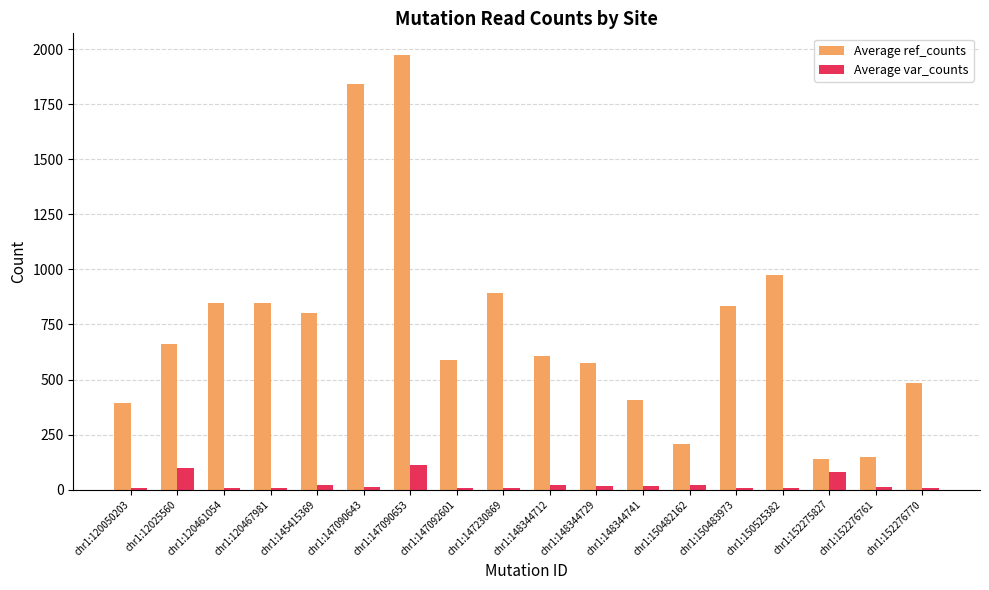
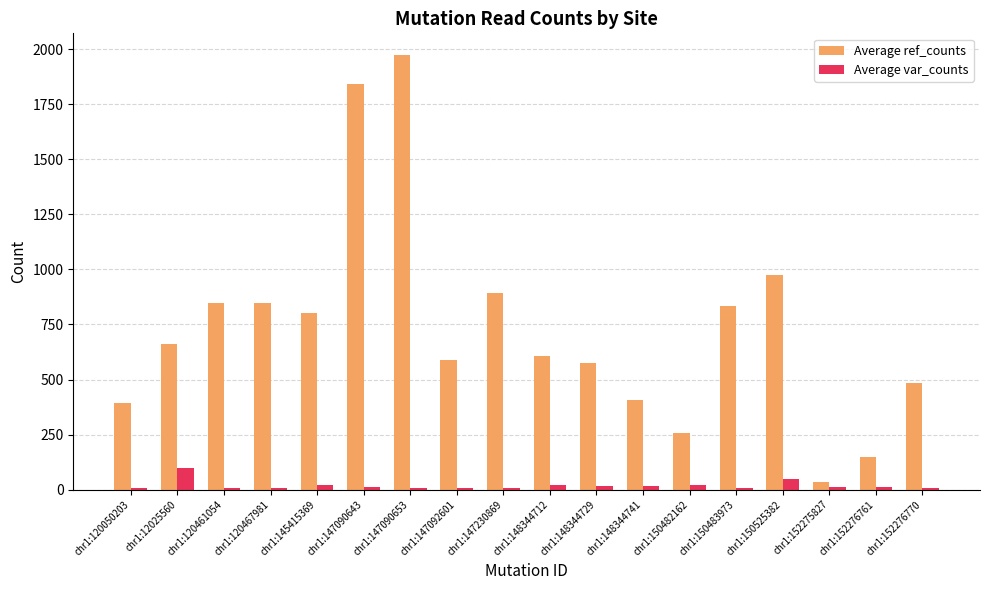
  {
    "Average ref_counts": {
      "chr1:120050203": 390,
      "chr1:12025560": 660,
      "chr1:120461054": 850,
      "chr1:120467981": 850,
      "chr1:145415369": 800,
      "chr1:147090643": 1840,
      "chr1:147090653": 1970,
      "chr1:147092601": 590,
      "chr1:147230869": 890,
      "chr1:148344712": 610,
      "chr1:148344729": 580,
      "chr1:148344741": 410,
-     "chr1:150482162": 210,
+     "chr1:150482162": 260,
      "chr1:150483973": 830,
      "chr1:150525382": 970,
-     "chr1:152275827": 140,
+     "chr1:152275827": 30,
      "chr1:152276761": 150,
      "chr1:152276770": 480
    },
    "Average var_counts": {
      "chr1:12025560": 100,
      "chr1:145415369": 20,
-     "chr1:147090653": 110,
+     "chr1:147090653": 10,
      "chr1:148344712": 20,
      "chr1:148344729": 20,
      "chr1:148344741": 20,
      "chr1:150482162": 20,
-     "chr1:150525382": 10,
-     "chr1:152275827": 80
+     "chr1:150525382": 50,
+     "chr1:152275827": 10
    }
  }
